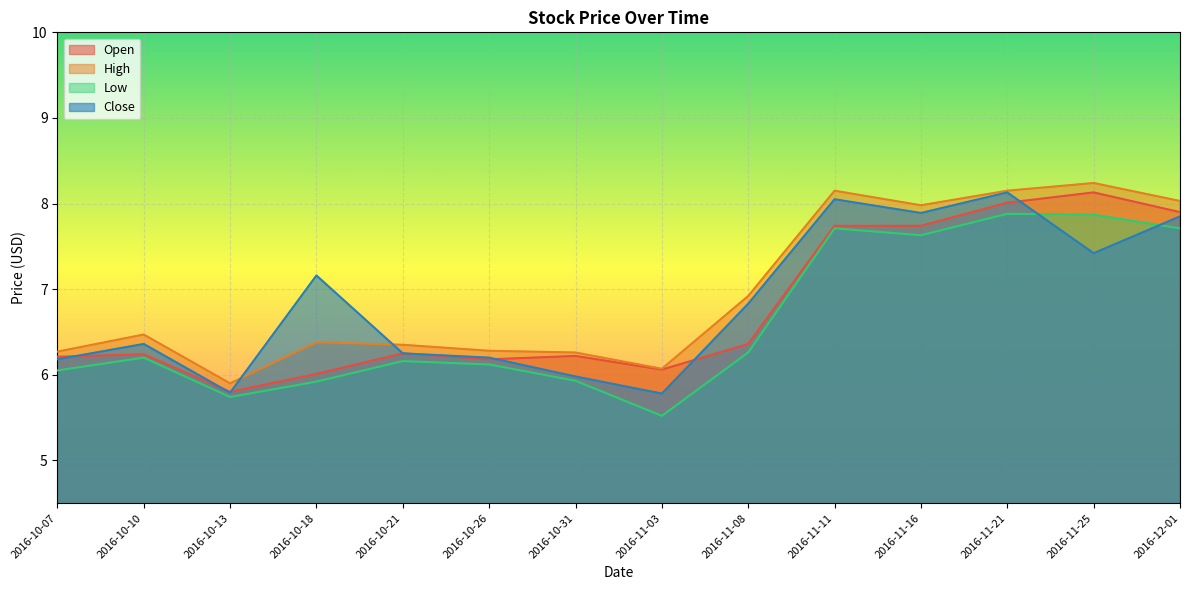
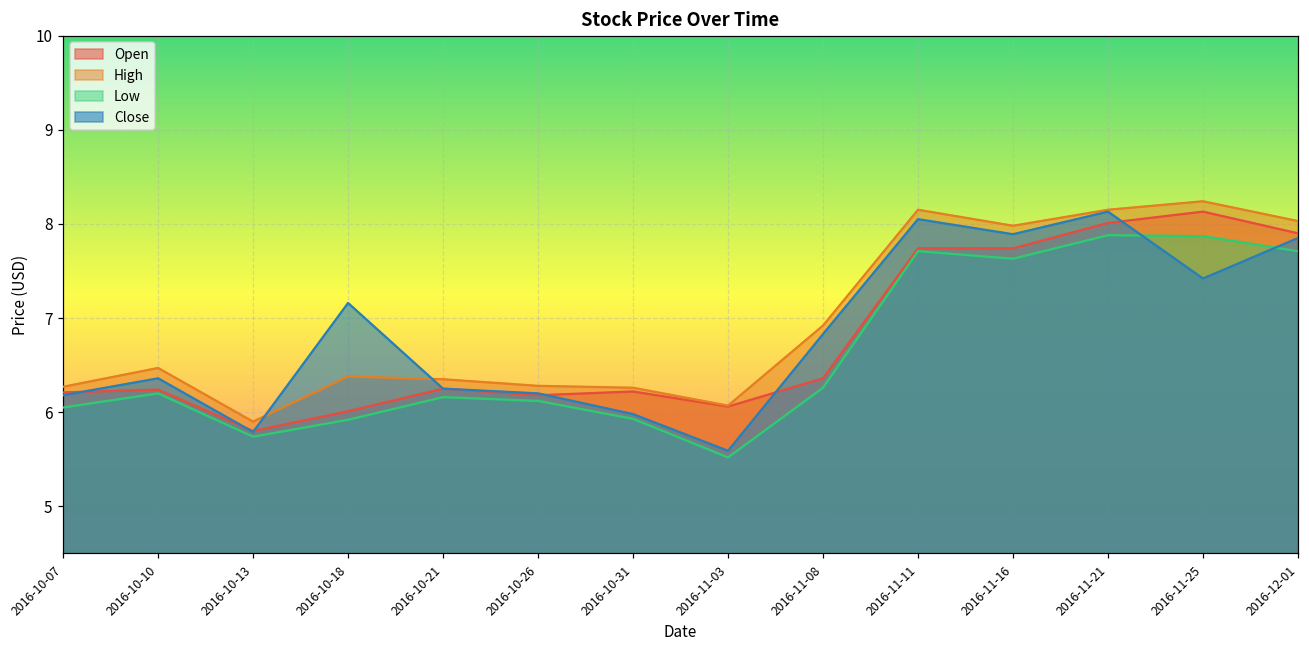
  {
    "Low": {
      "2016-10-07": 6.1,
      "2016-10-10": 6.2,
      "2016-10-13": 5.7,
      "2016-10-18": 5.9,
      "2016-10-21": 6.2,
      "2016-10-26": 6.1,
      "2016-10-31": 5.9,
      "2016-11-03": 5.5,
      "2016-11-08": 6.3,
      "2016-11-11": 7.7,
      "2016-11-16": 7.6,
      "2016-11-21": 7.9,
      "2016-11-25": 7.9,
      "2016-12-01": 7.7
    },
    "Close": {
      "2016-10-07": 6.2,
      "2016-10-10": 6.4,
      "2016-10-18": 7.2,
      "2016-10-31": 6.0,
-     "2016-11-03": 5.8,
+     "2016-11-03": 5.6,
      "2016-11-08": 6.8,
      "2016-11-11": 8.1,
      "2016-11-16": 7.9,
      "2016-11-25": 7.4,
      "2016-12-01": 7.9
    }
  }
